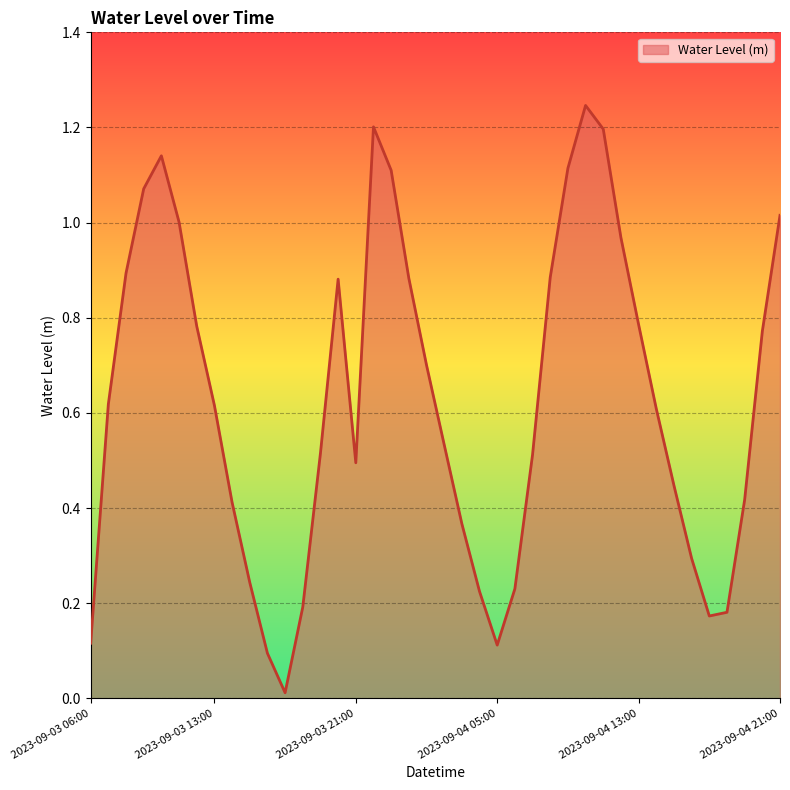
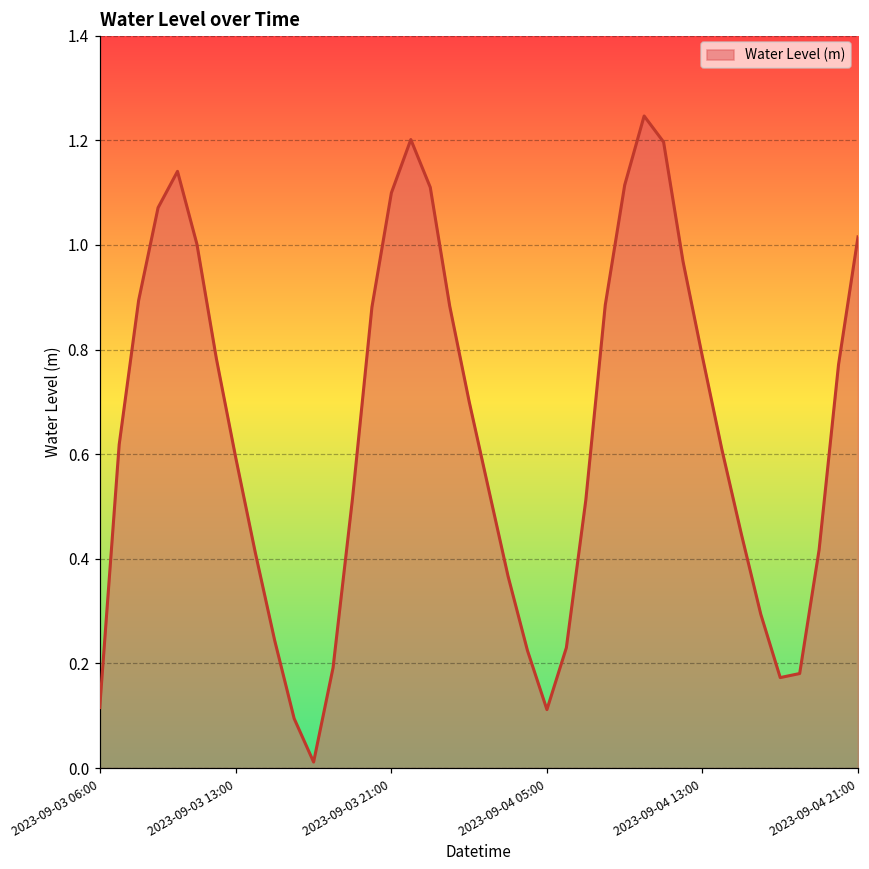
  {
    "2023-09-03 06:00": 0.12,
-   "2023-09-03 13:00": 0.62,
-   "2023-09-03 21:00": 0.50,
+   "2023-09-03 13:00": 0.59,
+   "2023-09-03 21:00": 1.10,
    "2023-09-04 05:00": 0.11,
    "2023-09-04 13:00": 0.79,
    "2023-09-04 21:00": 1.02
  }
